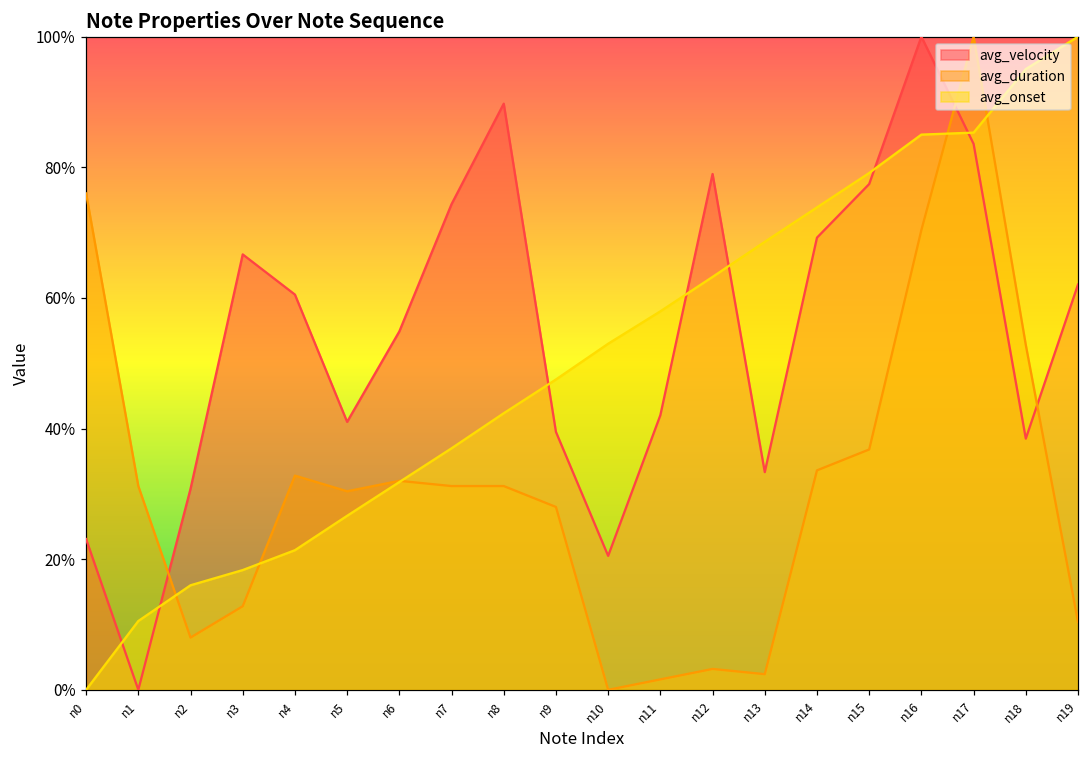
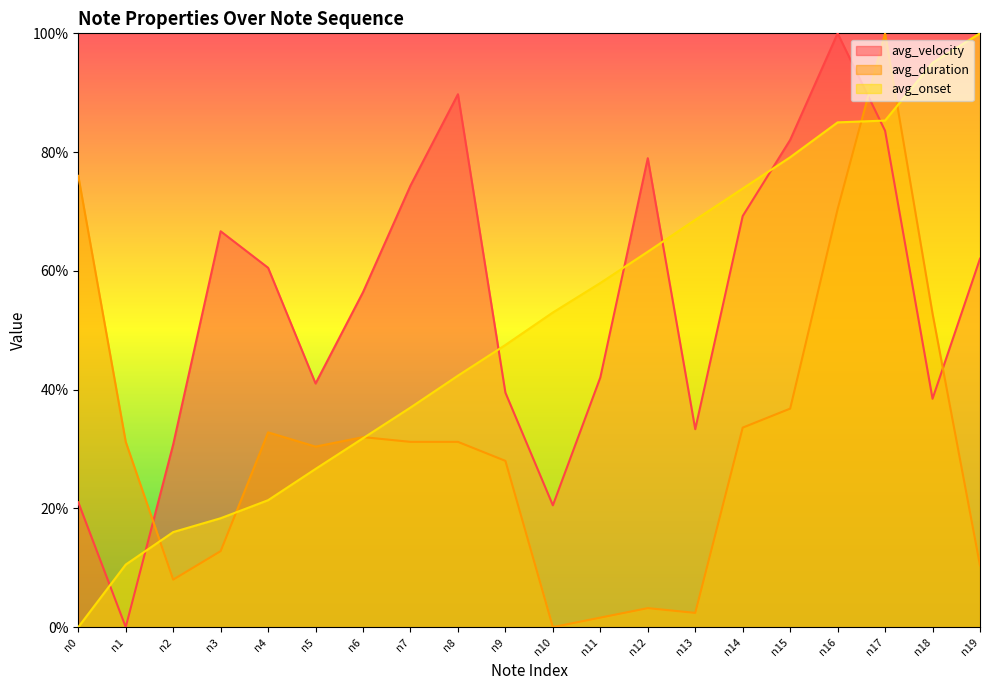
  {
    "avg_velocity": {
-     "n0": "23%",
+     "n0": "21%",
      "n1": "0%",
      "n2": "31%",
      "n3": "67%",
      "n4": "61%",
      "n5": "41%",
-     "n6": "55%",
+     "n6": "56%",
      "n7": "74%",
      "n8": "90%",
      "n9": "39%",
      "n10": "21%",
      "n11": "42%",
      "n12": "79%",
      "n13": "33%",
      "n14": "69%",
-     "n15": "77%",
+     "n15": "82%",
      "n16": "100%",
      "n17": "84%",
      "n18": "38%",
      "n19": "62%"
    }
  }
